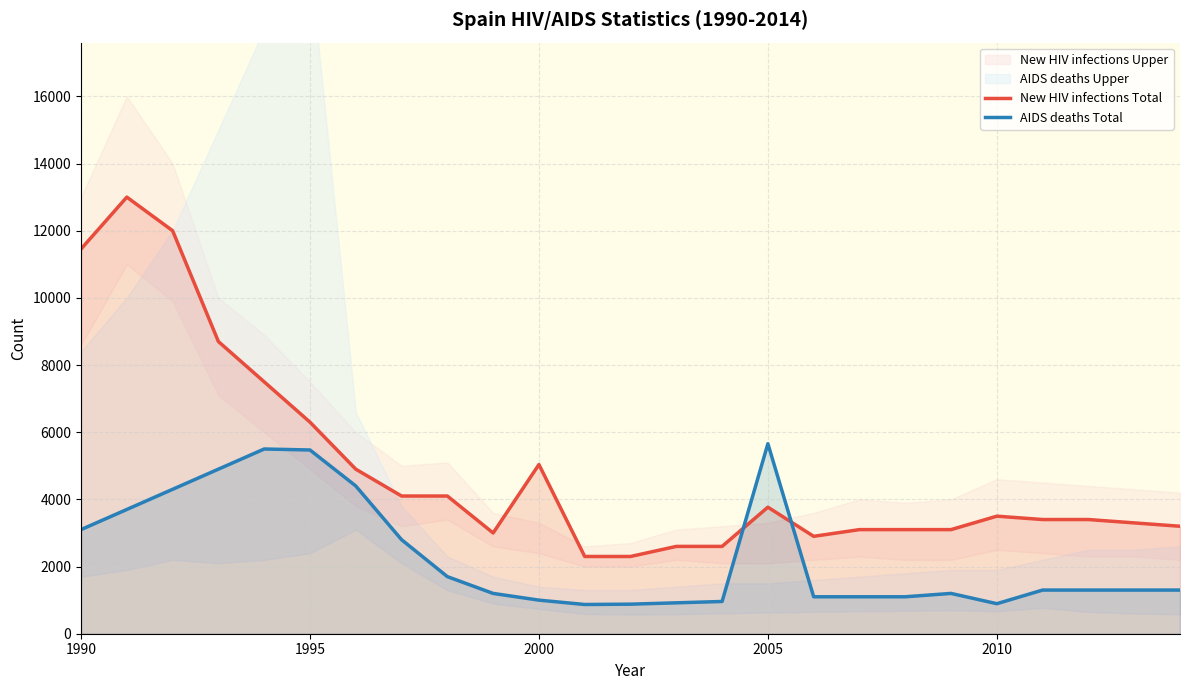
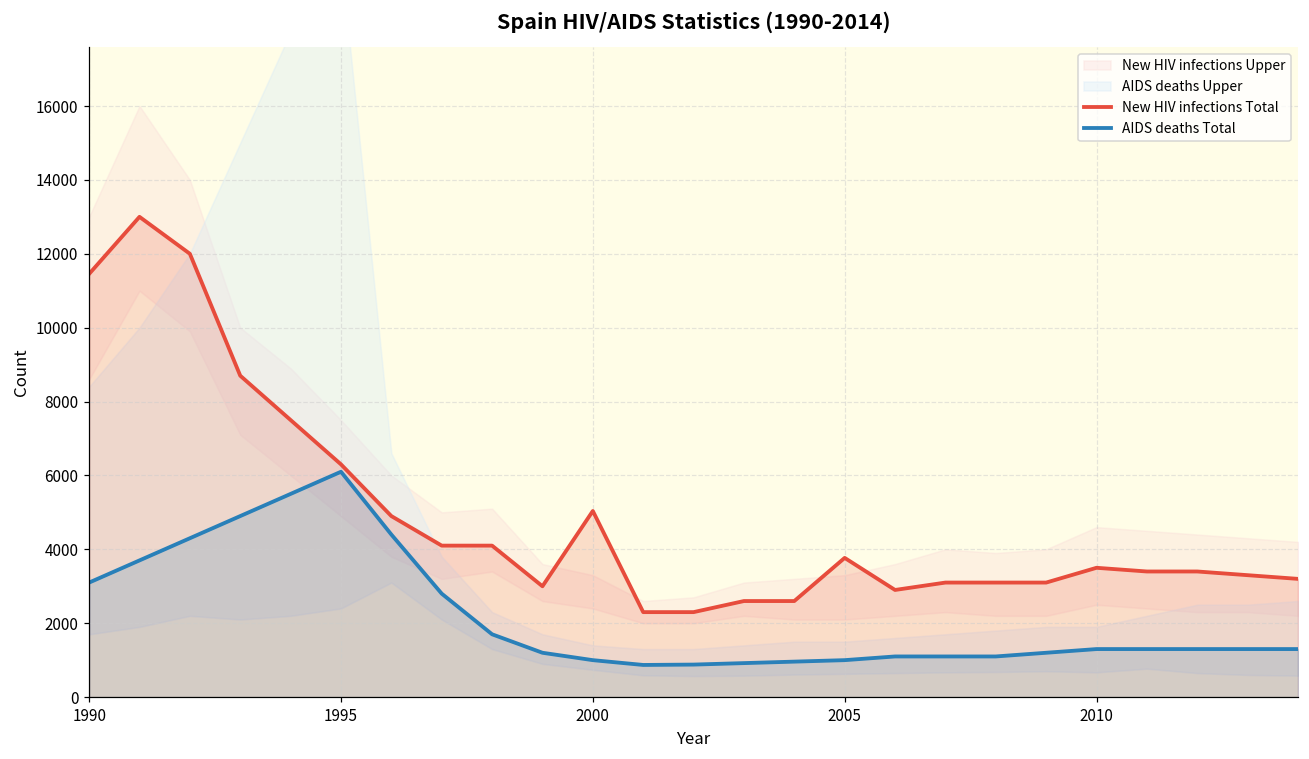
  {
    "New HIV infections Total": {
      "1990": 11500,
      "1995": 6300,
      "2000": 5000,
      "2005": 3800,
      "2010": 3500
    },
    "AIDS deaths Total": {
      "1990": 3100,
-     "1995": 5500,
+     "1995": 6100,
      "2000": 1000,
-     "2005": 5700,
-     "2010": 900
+     "2005": 1000,
+     "2010": 1300
    }
  }
